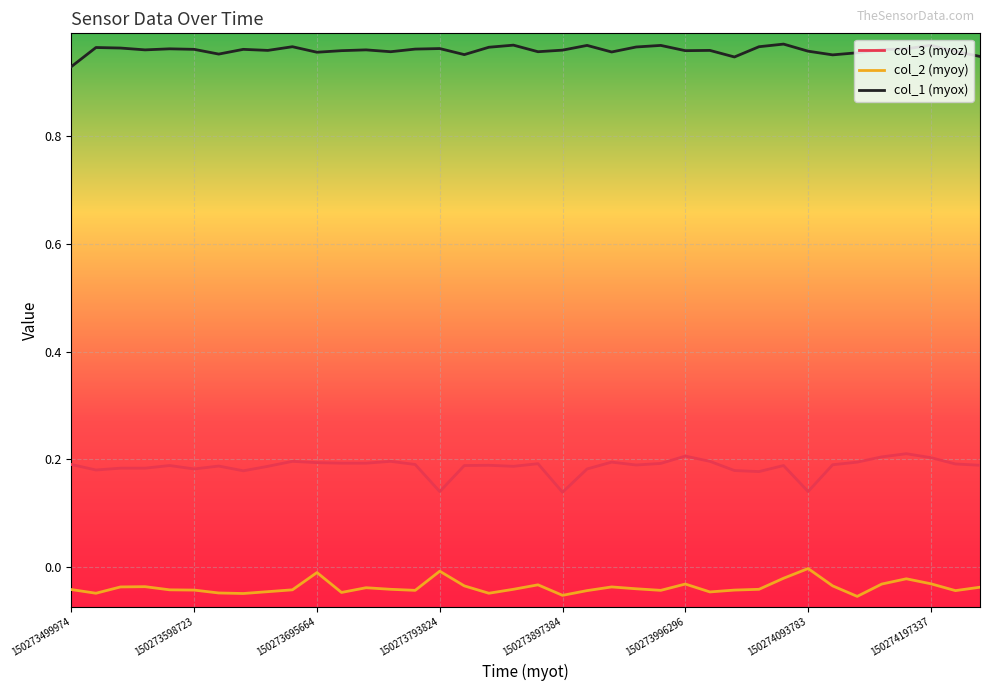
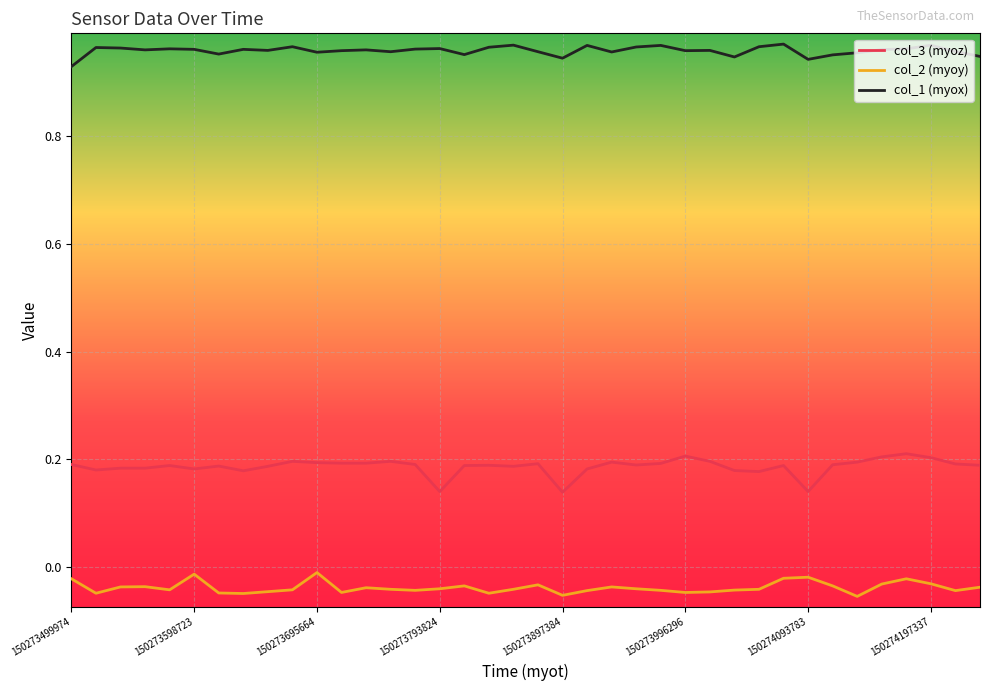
  {
    "col_3 (myoz)": {
      "150273499974": 0.19,
      "150273598723": 0.18,
      "150273695664": 0.19,
      "150273793824": 0.14,
      "150273897384": 0.14,
      "150273996296": 0.21,
      "150274093783": 0.14,
      "150274197337": 0.20
    },
    "col_2 (myoy)": {
-     "150273499974": -0.04,
-     "150273598723": -0.04,
+     "150273499974": -0.02,
+     "150273598723": -0.01,
      "150273695664": -0.01,
-     "150273793824": -0.01,
+     "150273793824": -0.04,
      "150273897384": -0.05,
-     "150273996296": -0.03,
-     "150274093783": 0.00,
+     "150273996296": -0.05,
+     "150274093783": -0.02,
      "150274197337": -0.03
    },
    "col_1 (myox)": {
      "150273499974": 0.93,
      "150273598723": 0.96,
      "150273695664": 0.96,
      "150273793824": 0.96,
-     "150273897384": 0.96,
+     "150273897384": 0.95,
      "150273996296": 0.96,
-     "150274093783": 0.96
+     "150274093783": 0.94
    }
  }
